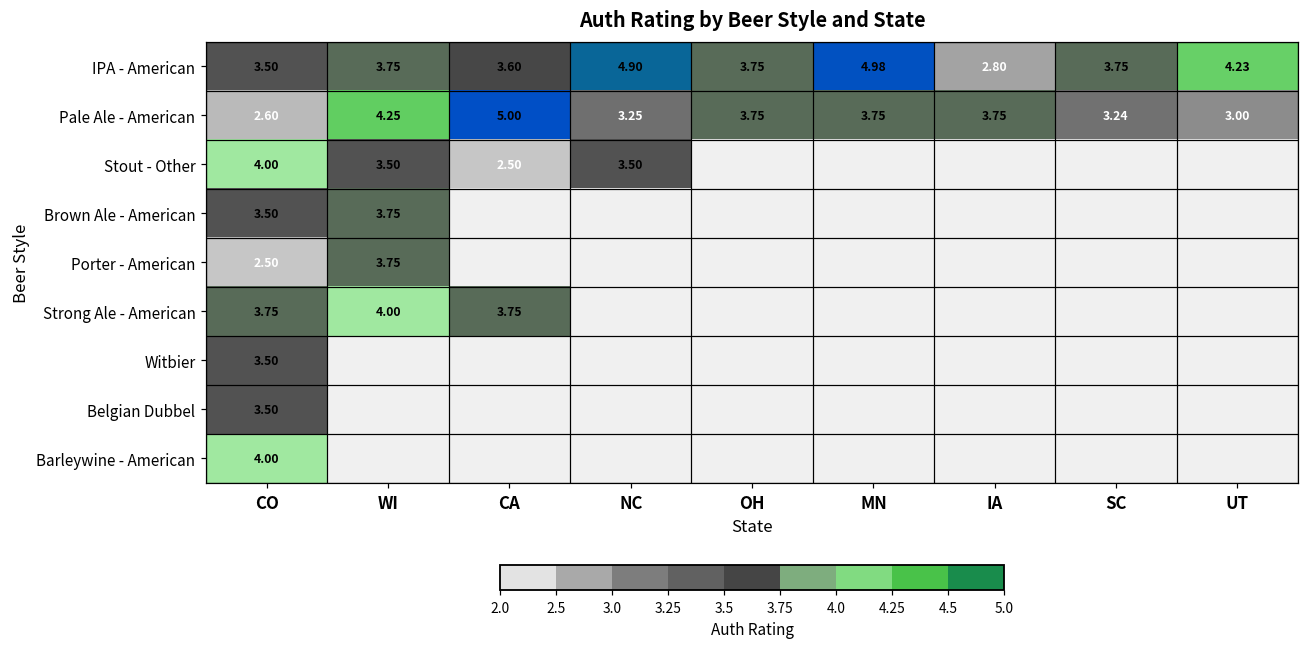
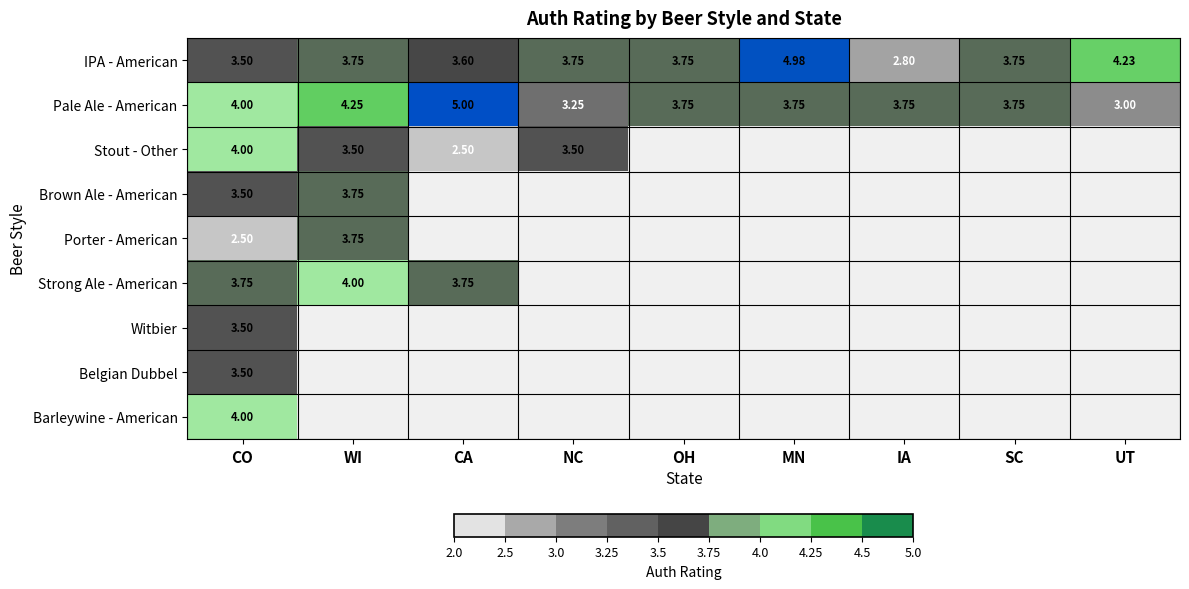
  {
    "IPA - American": {
      "CO": 3.50,
      "WI": 3.75,
      "CA": 3.60,
-     "NC": 4.90,
+     "NC": 3.75,
      "OH": 3.75,
      "MN": 4.98,
      "IA": 2.80,
      "SC": 3.75,
      "UT": 4.23
    },
    "Pale Ale - American": {
-     "CO": 2.60,
+     "CO": 4.00,
      "WI": 4.25,
      "CA": 5.00,
      "NC": 3.25,
      "OH": 3.75,
      "MN": 3.75,
      "IA": 3.75,
-     "SC": 3.24,
+     "SC": 3.75,
      "UT": 3.00
    },
    "Stout - Other": {
      "CO": 4.00,
      "WI": 3.50,
      "CA": 2.50,
      "NC": 3.50
    },
    "Brown Ale - American": {
      "CO": 3.50,
      "WI": 3.75
    },
    "Porter - American": {
      "CO": 2.50,
      "WI": 3.75
    },
    "Strong Ale - American": {
      "CO": 3.75,
      "WI": 4.00,
      "CA": 3.75
    },
    "Witbier": {
      "CO": 3.50
    },
    "Belgian Dubbel": {
      "CO": 3.50
    },
    "Barleywine - American": {
      "CO": 4.00
    }
  }
